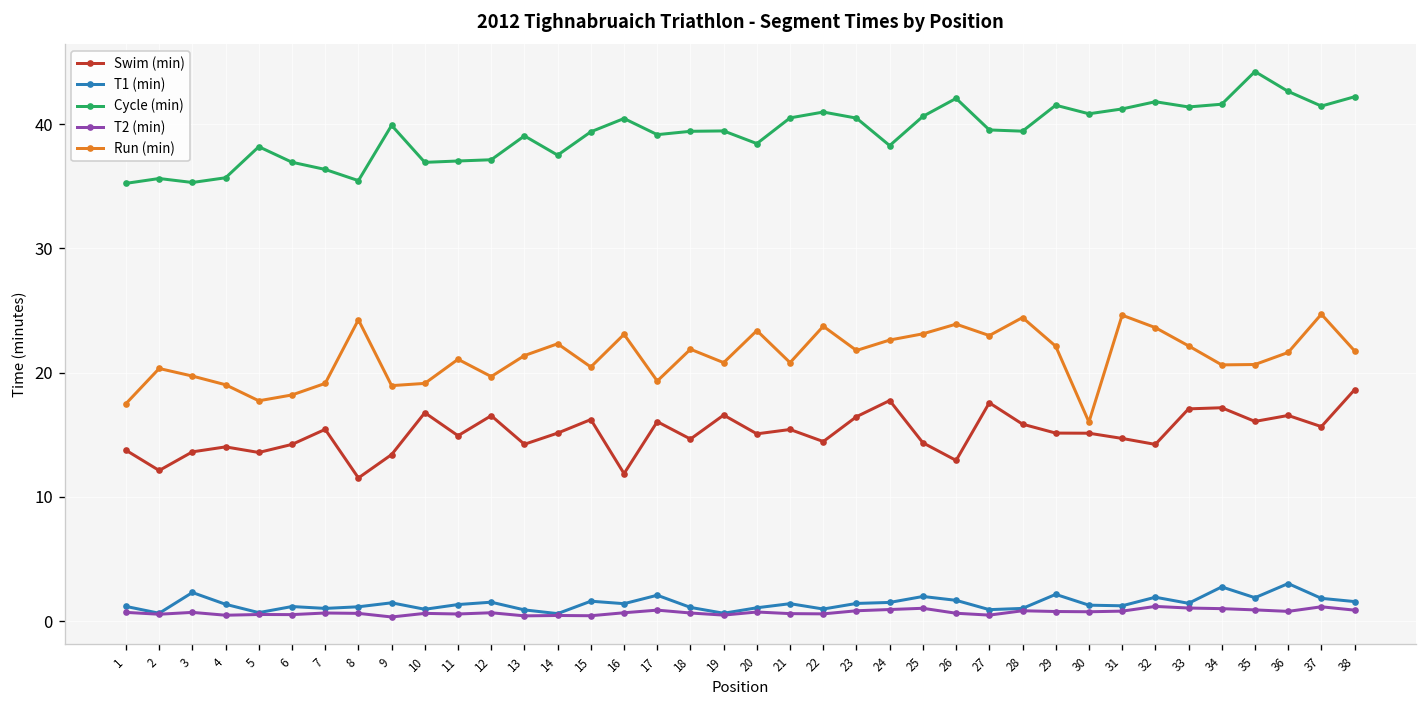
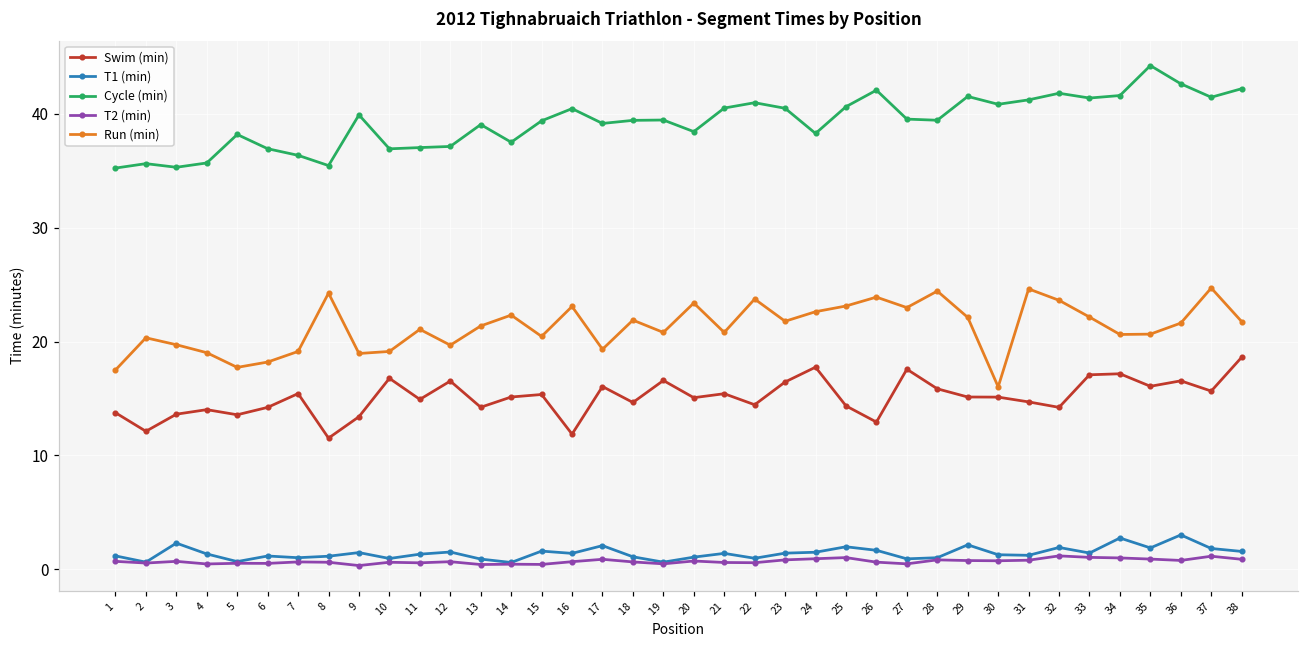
  {
    "Swim (min)": {
      "1": 13.8,
      "2": 12.1,
      "3": 13.6,
      "4": 14.0,
      "5": 13.6,
      "6": 14.2,
      "7": 15.4,
      "8": 11.5,
      "9": 13.4,
      "10": 16.8,
      "11": 14.9,
      "12": 16.5,
      "13": 14.2,
      "14": 15.1,
-     "15": 16.2,
+     "15": 15.4,
      "16": 11.9,
      "17": 16.1,
      "18": 14.7,
      "19": 16.6,
      "20": 15.1,
      "21": 15.4,
      "22": 14.5,
      "23": 16.5,
      "24": 17.8,
      "25": 14.4,
      "26": 12.9,
      "27": 17.6,
      "28": 15.9,
      "29": 15.1,
      "30": 15.1,
      "31": 14.7,
      "32": 14.2,
      "33": 17.1,
      "34": 17.2,
      "35": 16.1,
      "36": 16.6,
      "37": 15.7,
      "38": 18.6
    },
    "T1 (min)": {
      "1": 1.2,
      "3": 2.3,
      "4": 1.4,
      "6": 1.2,
      "7": 1.0,
      "8": 1.2,
      "9": 1.5,
      "10": 1.0,
      "11": 1.3,
      "12": 1.5,
      "13": 0.9,
      "15": 1.6,
      "16": 1.4,
      "17": 2.1,
      "18": 1.1,
      "20": 1.1,
      "21": 1.4,
      "22": 1.0,
      "23": 1.4,
      "24": 1.5,
      "25": 2.0,
      "26": 1.7,
      "27": 0.9,
      "29": 2.2,
      "30": 1.3,
      "31": 1.2,
      "32": 1.9,
      "33": 1.4,
      "34": 2.8,
      "35": 1.9,
      "36": 3.0,
      "37": 1.8,
      "38": 1.6
    },
    "Cycle (min)": {
      "1": 35.2,
      "2": 35.6,
      "3": 35.3,
      "4": 35.7,
      "5": 38.2,
      "6": 36.9,
      "7": 36.4,
      "8": 35.5,
      "9": 39.9,
      "10": 36.9,
      "11": 37.0,
      "12": 37.1,
      "13": 39.1,
      "14": 37.5,
      "15": 39.4,
      "16": 40.5,
      "17": 39.2,
      "18": 39.4,
      "19": 39.5,
      "20": 38.4,
      "21": 40.5,
      "22": 41.0,
      "23": 40.5,
      "24": 38.3,
      "25": 40.6,
      "26": 42.1,
      "27": 39.5,
      "28": 39.4,
      "29": 41.5,
      "30": 40.8,
      "31": 41.2,
      "32": 41.8,
      "33": 41.4,
      "34": 41.6,
      "35": 44.2,
      "36": 42.6,
      "37": 41.5,
      "38": 42.2
    },
    "T2 (min)": {
      "1": 0.7,
      "3": 0.7,
      "4": 0.5,
      "6": 0.5,
      "7": 0.7,
      "8": 0.6,
      "9": 0.3,
      "10": 0.6,
      "11": 0.6,
      "12": 0.7,
      "13": 0.4,
      "15": 0.4,
      "16": 0.7,
      "17": 0.9,
      "18": 0.7,
      "20": 0.7,
      "21": 0.6,
      "22": 0.6,
      "23": 0.8,
      "24": 0.9,
      "25": 1.0,
      "26": 0.6,
      "27": 0.5,
      "29": 0.8,
      "30": 0.8,
      "31": 0.8,
      "32": 1.2,
      "33": 1.1,
      "34": 1.0,
      "35": 0.9,
      "36": 0.8,
      "37": 1.2,
      "38": 0.9
    },
    "Run (min)": {
      "1": 17.5,
      "2": 20.3,
      "3": 19.7,
      "4": 19.0,
      "5": 17.7,
      "6": 18.2,
      "7": 19.1,
      "8": 24.3,
      "9": 19.0,
      "10": 19.1,
      "11": 21.1,
      "12": 19.7,
      "13": 21.4,
      "14": 22.3,
      "15": 20.5,
      "16": 23.1,
      "17": 19.3,
      "18": 21.9,
      "19": 20.8,
      "20": 23.4,
      "21": 20.8,
      "22": 23.7,
      "23": 21.8,
      "24": 22.6,
      "25": 23.1,
      "26": 23.9,
      "27": 23.0,
      "28": 24.4,
      "29": 22.1,
      "30": 16.0,
      "31": 24.6,
      "32": 23.6,
      "33": 22.2,
      "34": 20.6,
      "35": 20.7,
      "36": 21.6,
      "37": 24.7,
      "38": 21.8
    }
  }
